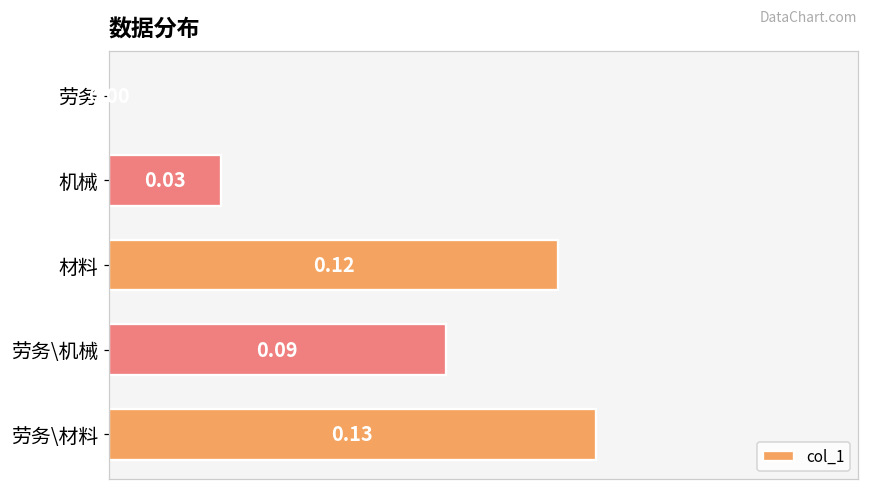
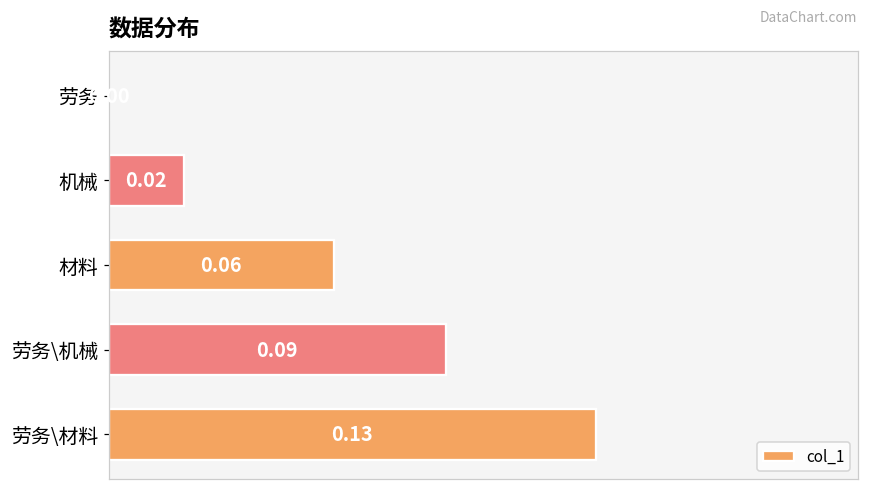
  {
-   "机械": 0.03,
-   "材料": 0.12,
+   "机械": 0.02,
+   "材料": 0.06,
    "劳务\\机械": 0.09,
    "劳务\\材料": 0.13
  }
